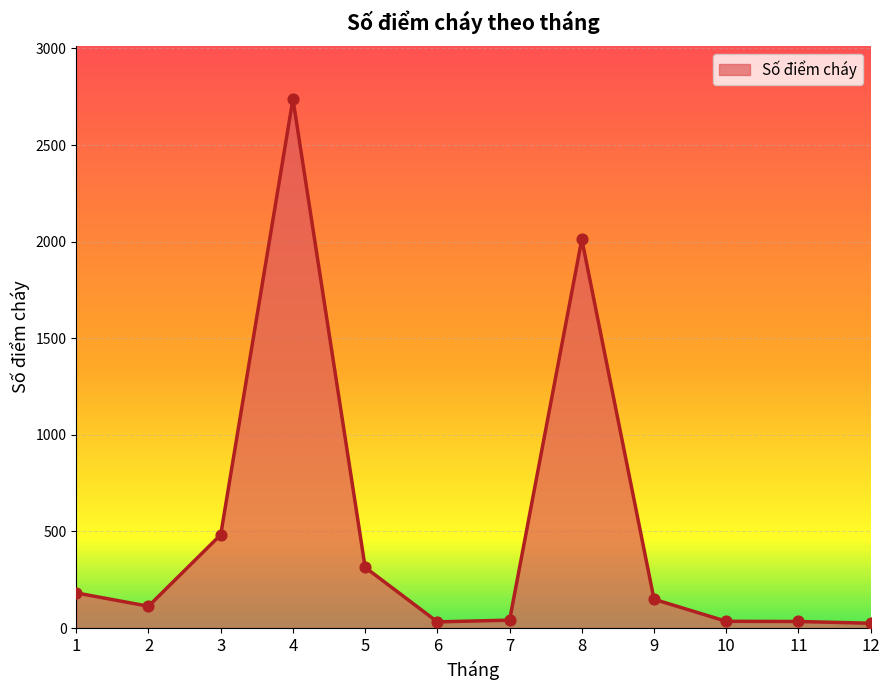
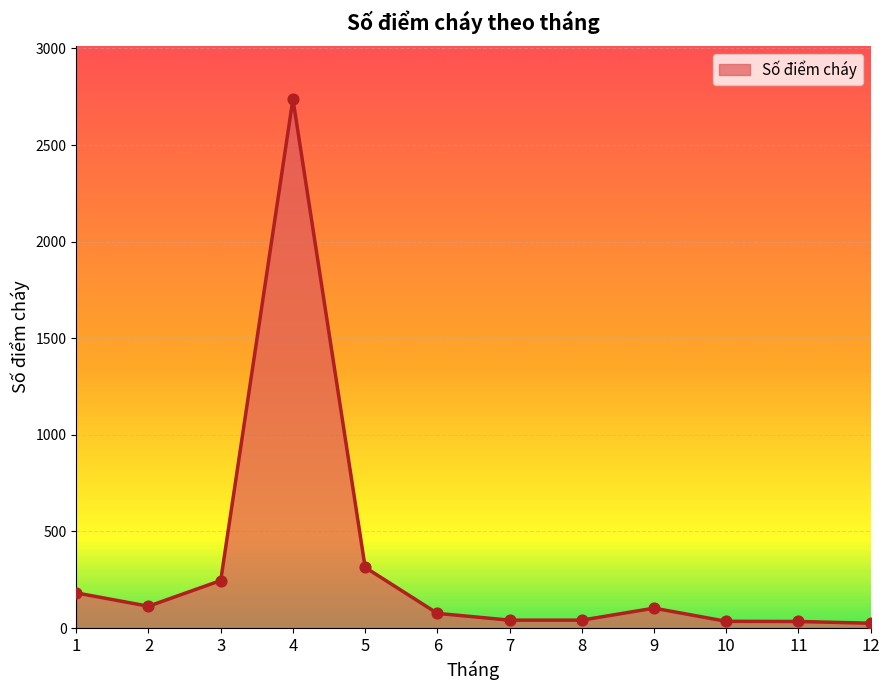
  {
    "1": 180,
    "2": 110,
-   "3": 480,
+   "3": 250,
    "4": 2740,
    "5": 310,
-   "6": 30,
+   "6": 80,
    "7": 40,
-   "8": 2010,
-   "9": 150,
+   "8": 40,
+   "9": 100,
    "10": 40,
    "11": 30,
    "12": 30
  }
